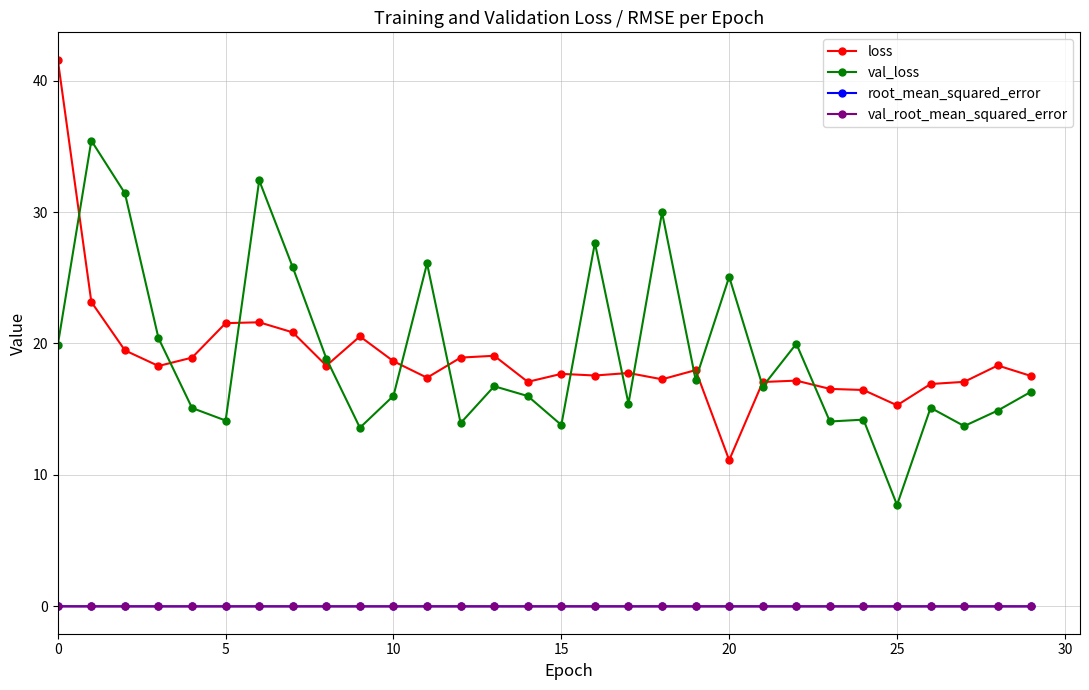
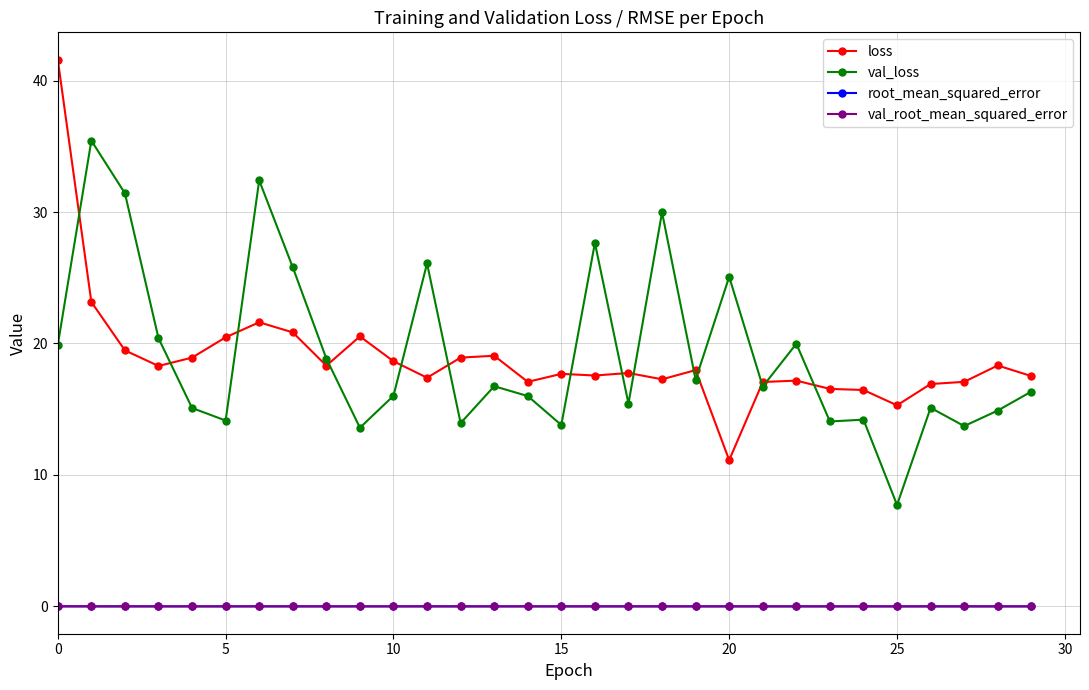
  {
    "loss": {
      "0": 41.6,
-     "5": 21.5,
+     "5": 20.5,
      "10": 18.6,
      "15": 17.7,
      "20": 11.1,
      "25": 15.3
    },
    "val_loss": {
      "0": 19.9,
      "5": 14.1,
      "10": 16.0,
      "15": 13.8,
      "20": 25.1,
      "25": 7.7
    },
    "val_root_mean_squared_error": {
      "0": 0.0,
      "5": 0.0,
      "10": 0.0,
      "15": 0.0,
      "20": 0.0,
      "25": 0.0
    }
  }
